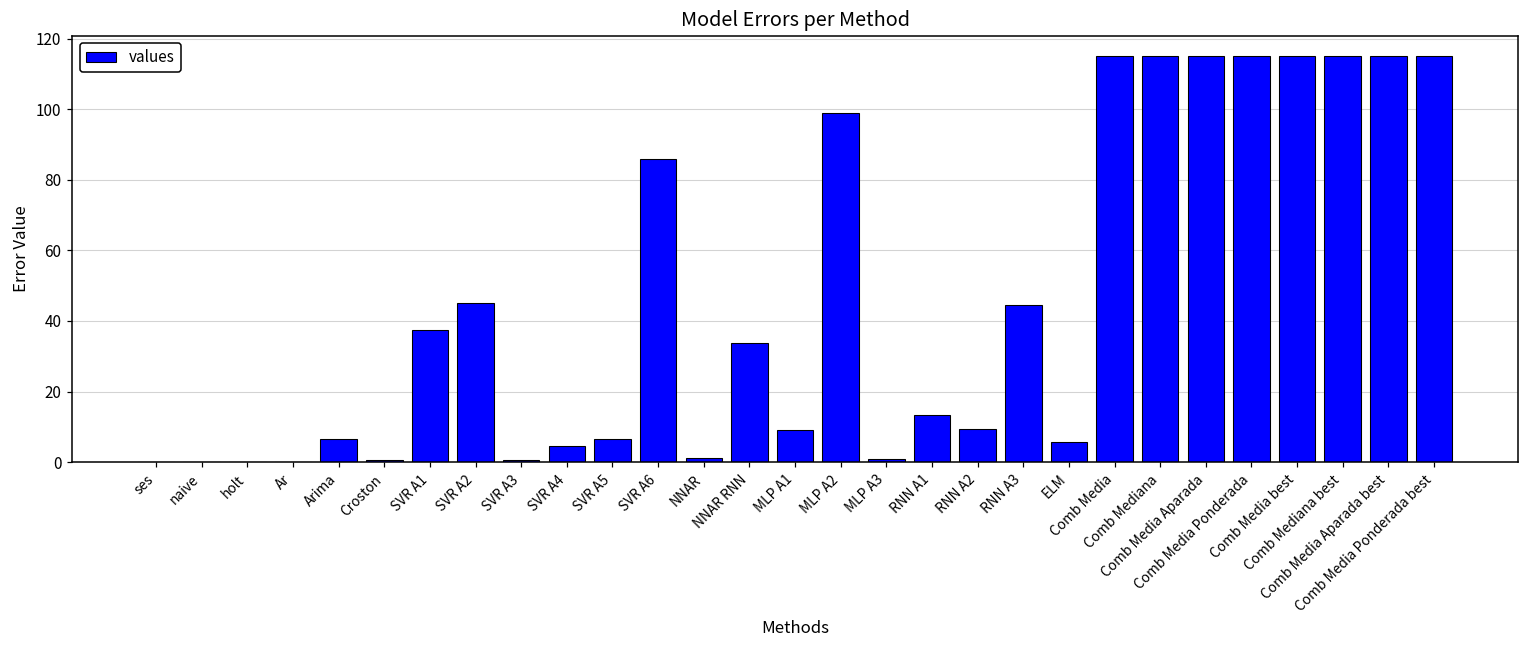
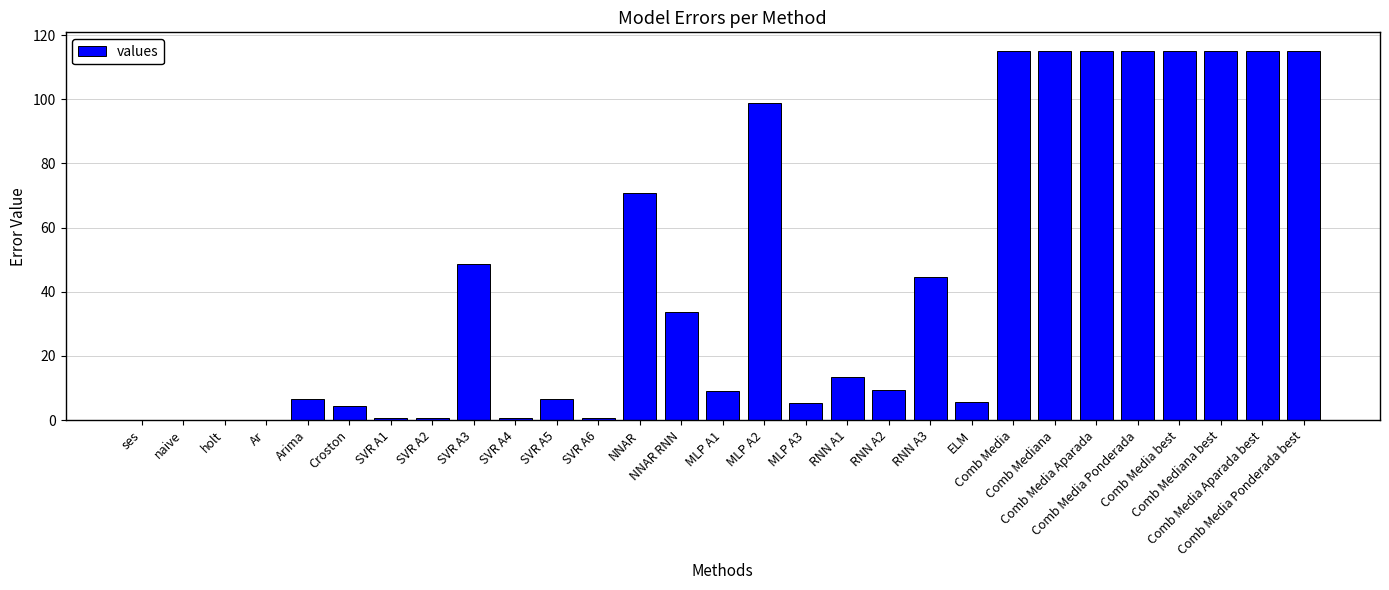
  {
    "Arima": 6,
-   "Croston": 1,
-   "SVR A1": 37,
-   "SVR A2": 45,
-   "SVR A3": 1,
-   "SVR A4": 5,
+   "Croston": 4,
+   "SVR A1": 1,
+   "SVR A2": 1,
+   "SVR A3": 49,
+   "SVR A4": 1,
    "SVR A5": 7,
-   "SVR A6": 86,
-   "NNAR": 1,
+   "SVR A6": 1,
+   "NNAR": 71,
    "NNAR RNN": 34,
    "MLP A1": 9,
    "MLP A2": 99,
-   "MLP A3": 1,
+   "MLP A3": 5,
    "RNN A1": 13,
    "RNN A2": 9,
    "RNN A3": 44,
    "ELM": 6,
    "Comb Media": 115,
    "Comb Mediana": 115,
    "Comb Media Aparada": 115,
    "Comb Media Ponderada": 115,
    "Comb Media best": 115,
    "Comb Mediana best": 115,
    "Comb Media Aparada best": 115,
    "Comb Media Ponderada best": 115
  }
